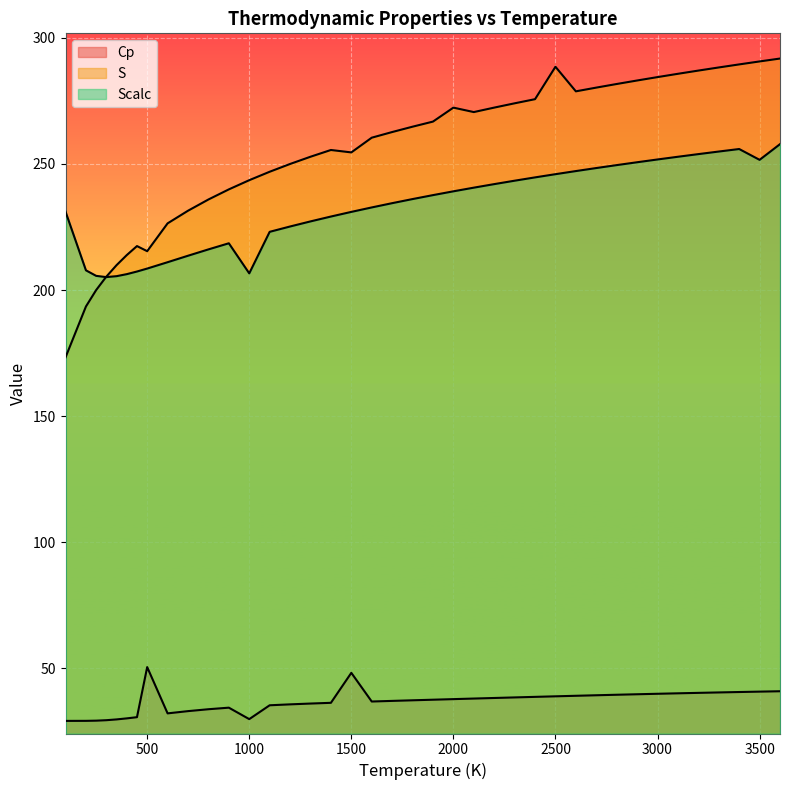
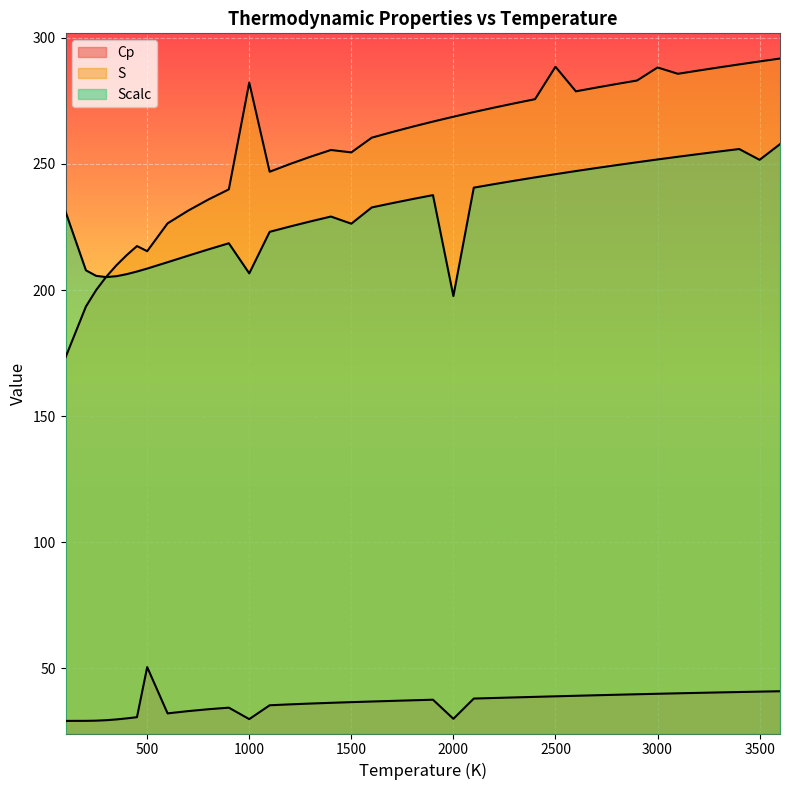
  {
    "Cp": {
      "500": 50,
      "1000": 30,
-     "1500": 48,
-     "2000": 38,
+     "1500": 37,
+     "2000": 30,
      "2500": 39,
      "3000": 40,
      "3500": 41
    },
    "S": {
      "500": 215,
-     "1000": 244,
+     "1000": 282,
      "1500": 255,
-     "2000": 272,
+     "2000": 269,
      "2500": 289,
-     "3000": 284,
+     "3000": 288,
      "3500": 291
    },
    "Scalc": {
      "500": 209,
      "1000": 207,
-     "1500": 231,
-     "2000": 239,
+     "1500": 226,
+     "2000": 198,
      "2500": 246,
      "3000": 252,
      "3500": 252
    }
  }
